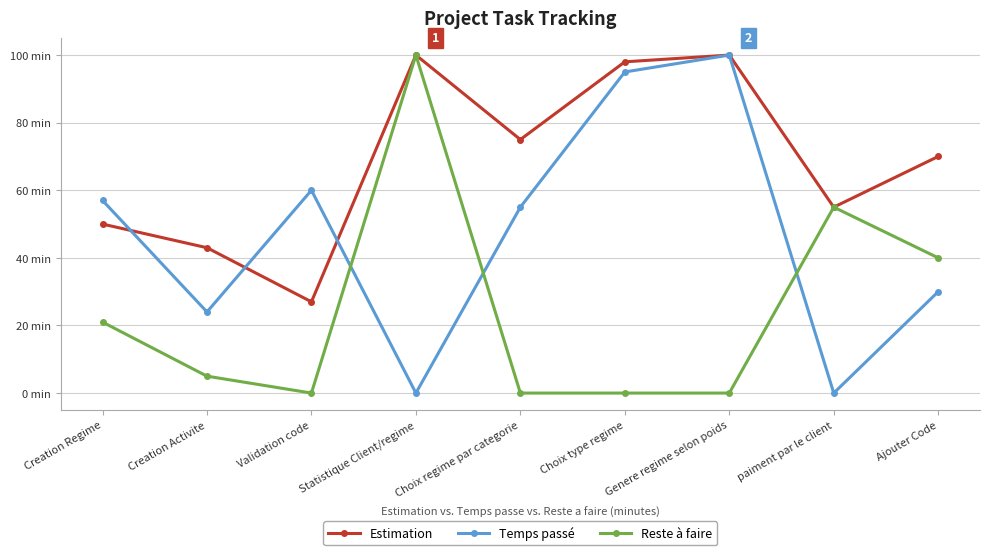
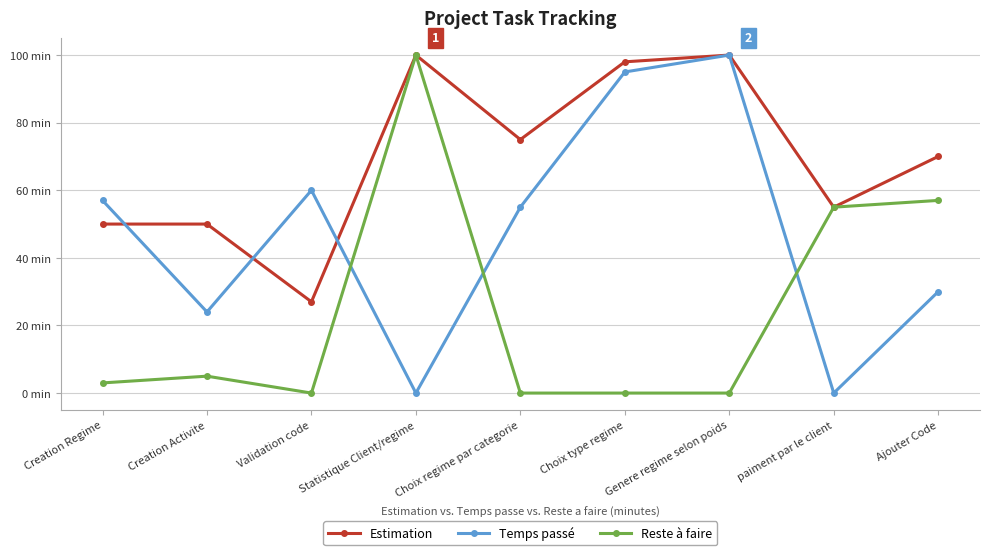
  {
    "Estimation": {
      "Creation Regime": "50 min",
-     "Creation Activite": "43 min",
+     "Creation Activite": "50 min",
      "Validation code": "27 min",
      "Choix regime par categorie": "75 min",
      "Choix type regime": "98 min",
      "Ajouter Code": "70 min"
    },
    "Temps passé": {
      "Creation Regime": "57 min",
      "Creation Activite": "24 min",
      "Validation code": "60 min",
      "Statistique Client/regime": "0 min",
      "Choix regime par categorie": "55 min",
      "Choix type regime": "95 min",
      "paiment par le client": "0 min",
      "Ajouter Code": "30 min"
    },
    "Reste à faire": {
-     "Creation Regime": "21 min",
+     "Creation Regime": "3 min",
      "Creation Activite": "5 min",
      "Validation code": "0 min",
      "Choix regime par categorie": "0 min",
      "Choix type regime": "0 min",
      "Genere regime selon poids": "0 min",
-     "Ajouter Code": "40 min"
+     "Ajouter Code": "57 min"
    }
  }
